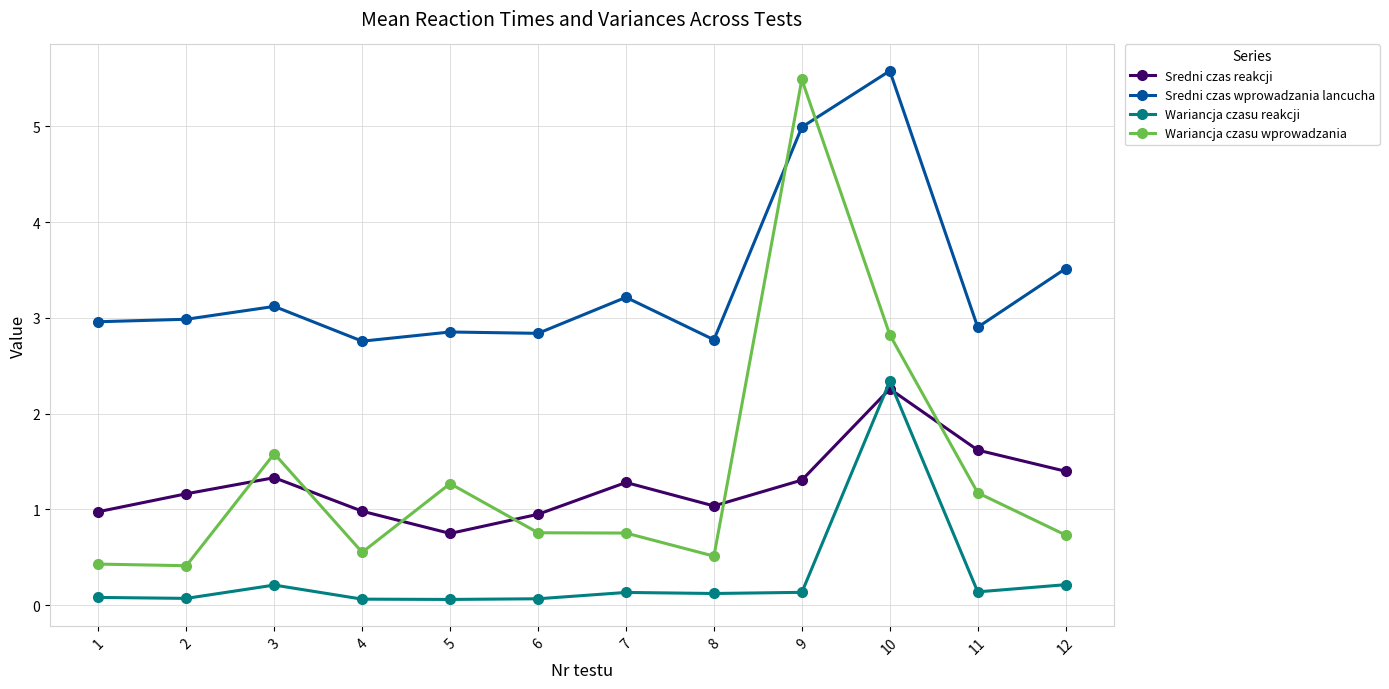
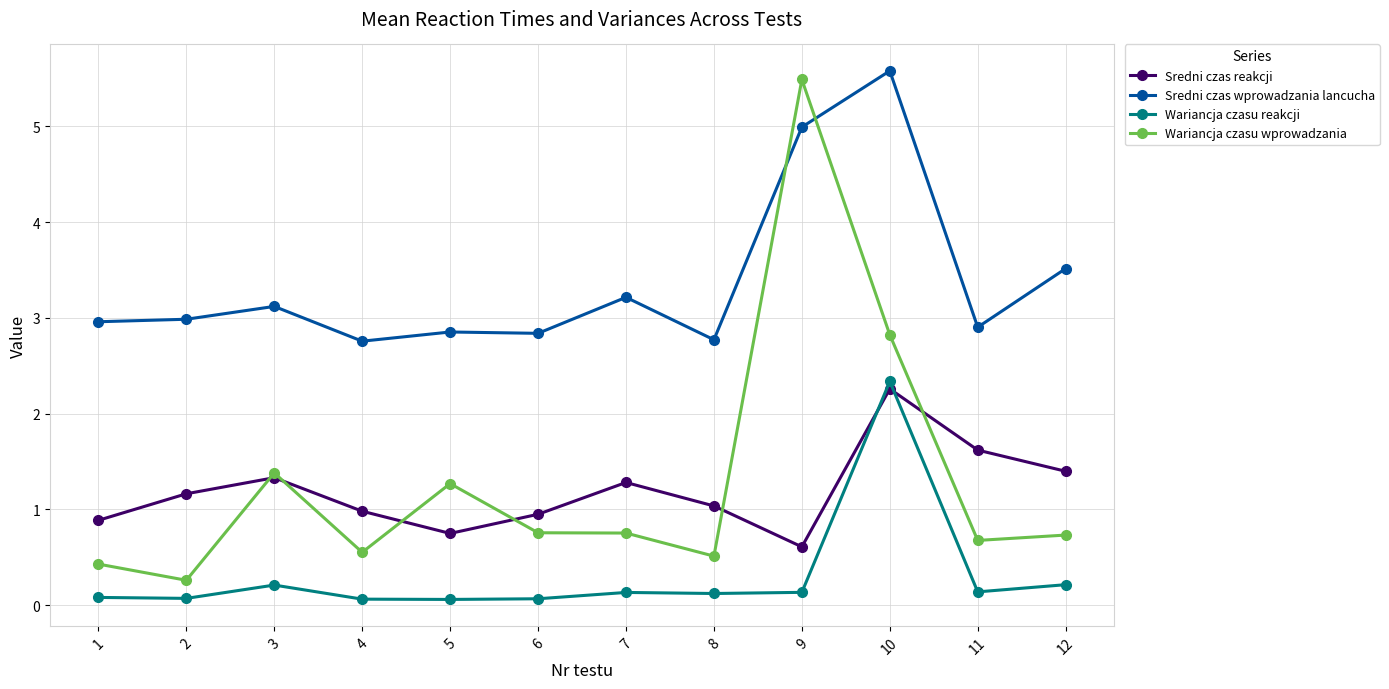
  {
    "Sredni czas reakcji": {
-     "1": 1.0,
+     "1": 0.9,
      "2": 1.2,
      "3": 1.3,
      "4": 1.0,
      "5": 0.8,
      "6": 1.0,
      "7": 1.3,
      "8": 1.0,
-     "9": 1.3,
+     "9": 0.6,
      "10": 2.3,
      "11": 1.6,
      "12": 1.4
    },
    "Wariancja czasu wprowadzania": {
      "1": 0.4,
-     "2": 0.4,
-     "3": 1.6,
+     "2": 0.3,
+     "3": 1.4,
      "4": 0.6,
      "5": 1.3,
      "6": 0.8,
      "7": 0.8,
      "8": 0.5,
      "9": 5.5,
      "10": 2.8,
-     "11": 1.2,
+     "11": 0.7,
      "12": 0.7
    }
  }
